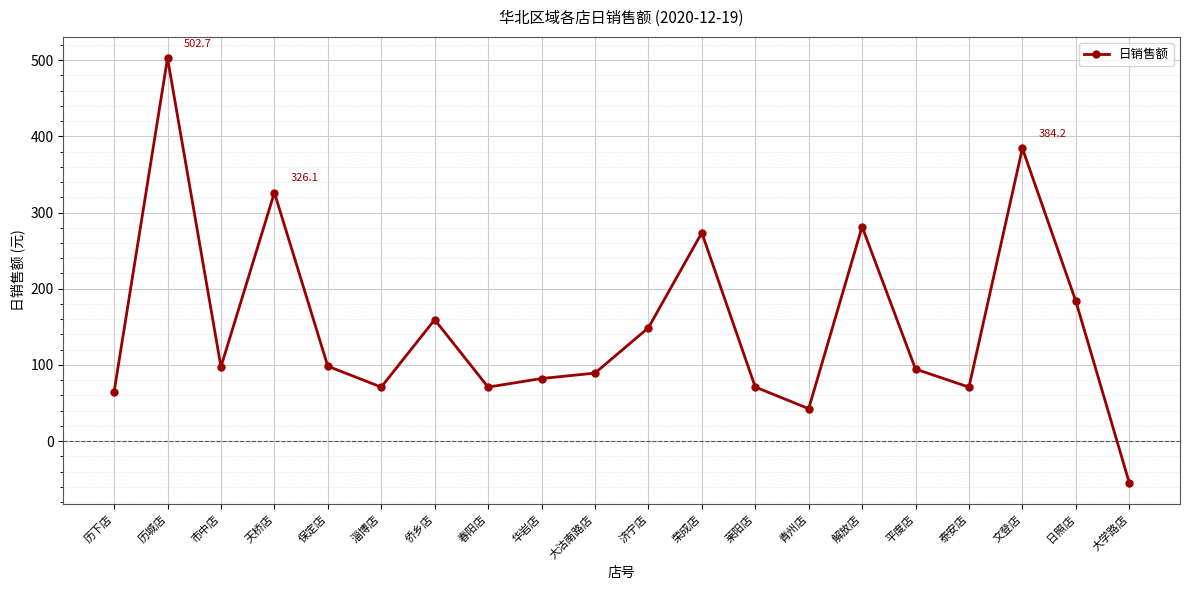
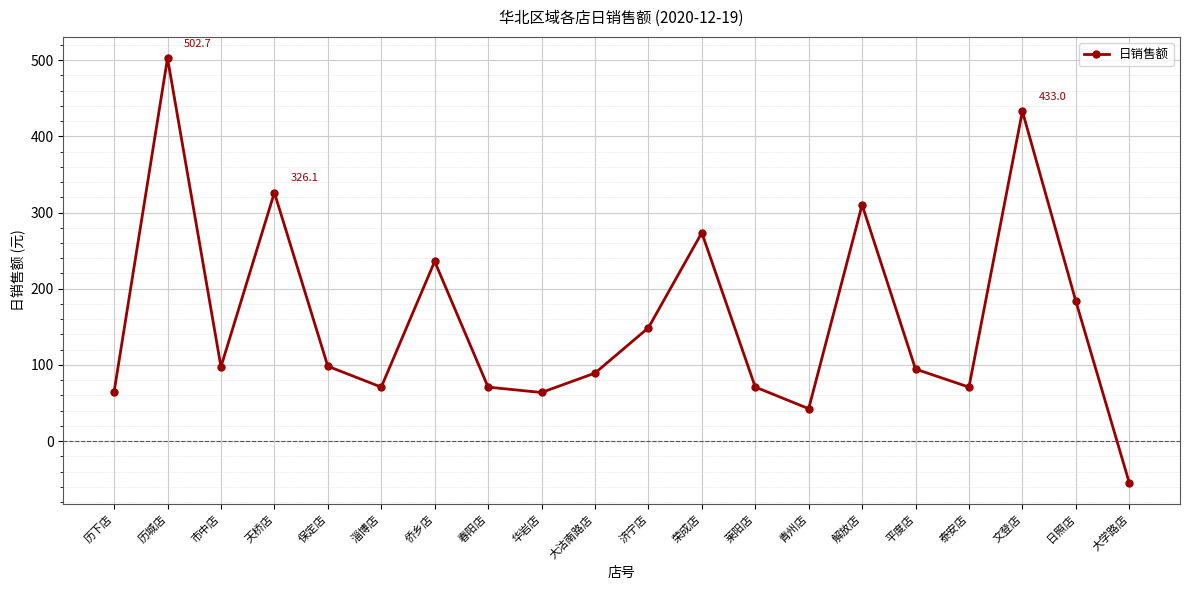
  {
    "历城店": 502.7,
    "天桥店": 326.1,
-   "侨乡店": 160,
-   "华岩店": 80,
-   "解放店": 280,
-   "文登店": 384.2
+   "侨乡店": 240,
+   "华岩店": 60,
+   "解放店": 310,
+   "文登店": 433.0
  }
